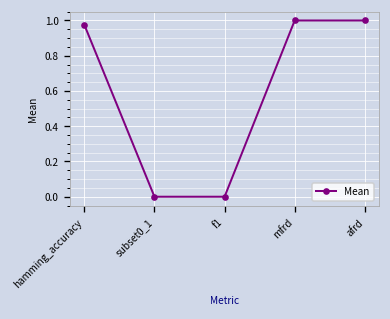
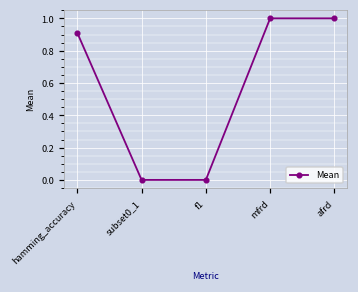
  {
-   "hamming_accuracy": 0.98,
+   "hamming_accuracy": 0.91,
    "subset0_1": 0.00,
    "f1": 0.00,
    "mfrd": 1.00,
    "afrd": 1.00
  }
